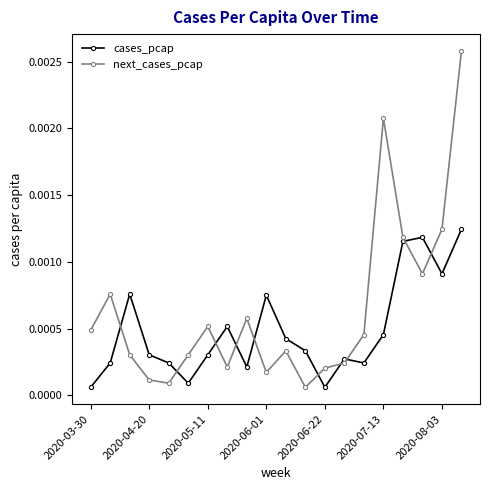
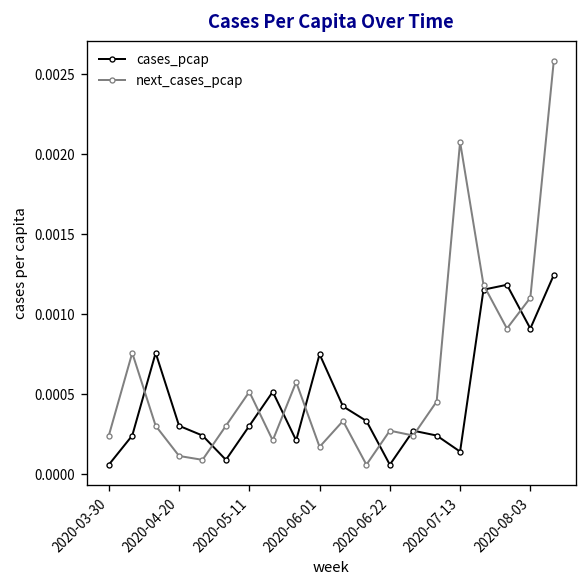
  {
    "cases_pcap": {
      "2020-03-30": 0.00006,
      "2020-04-20": 0.00030,
      "2020-05-11": 0.00030,
      "2020-06-01": 0.00075,
      "2020-06-22": 0.00006,
-     "2020-07-13": 0.00046,
+     "2020-07-13": 0.00014,
      "2020-08-03": 0.00091
    },
    "next_cases_pcap": {
-     "2020-03-30": 0.00049,
+     "2020-03-30": 0.00024,
      "2020-04-20": 0.00012,
      "2020-05-11": 0.00052,
      "2020-06-01": 0.00017,
-     "2020-06-22": 0.00020,
+     "2020-06-22": 0.00027,
      "2020-07-13": 0.00208,
-     "2020-08-03": 0.00124
+     "2020-08-03": 0.00110
    }
  }
